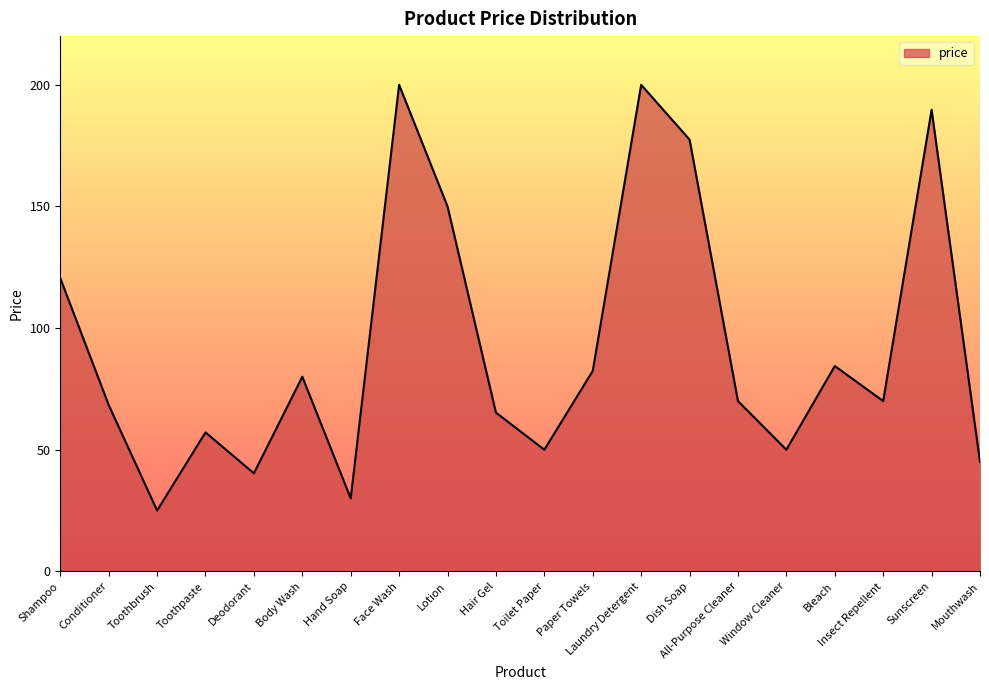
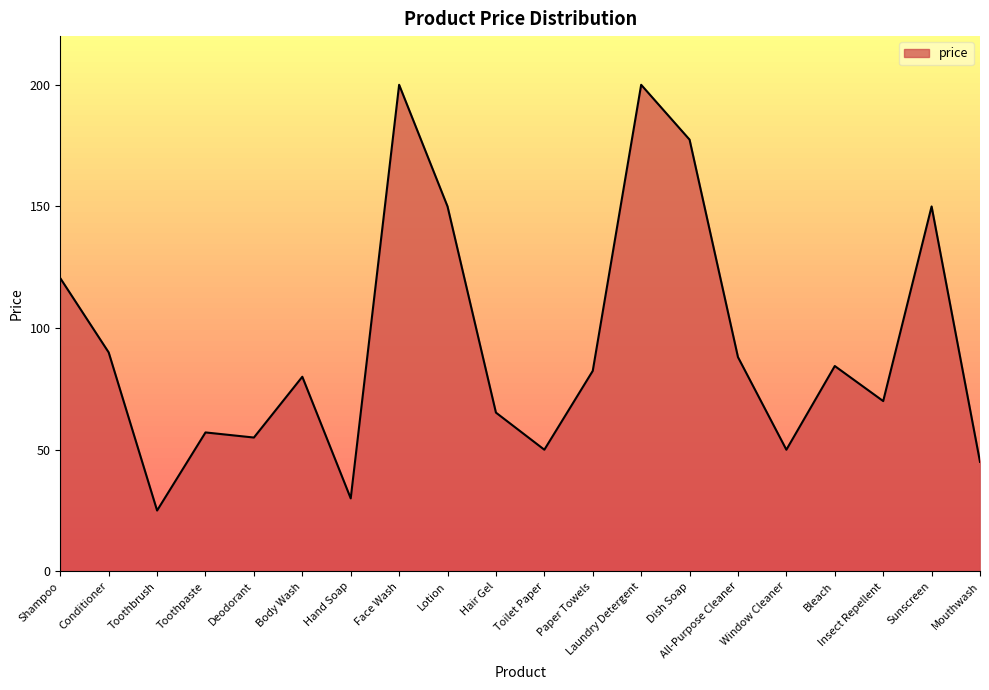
  {
    "Shampoo": 121,
-   "Conditioner": 68,
+   "Conditioner": 90,
    "Toothbrush": 25,
    "Toothpaste": 57,
-   "Deodorant": 40,
+   "Deodorant": 55,
    "Body Wash": 80,
    "Hand Soap": 30,
    "Face Wash": 200,
    "Lotion": 150,
    "Hair Gel": 65,
    "Toilet Paper": 50,
    "Paper Towels": 82,
    "Laundry Detergent": 200,
    "Dish Soap": 177,
-   "All-Purpose Cleaner": 70,
+   "All-Purpose Cleaner": 88,
    "Window Cleaner": 50,
    "Bleach": 84,
    "Insect Repellent": 70,
-   "Sunscreen": 190,
+   "Sunscreen": 150,
    "Mouthwash": 45
  }
